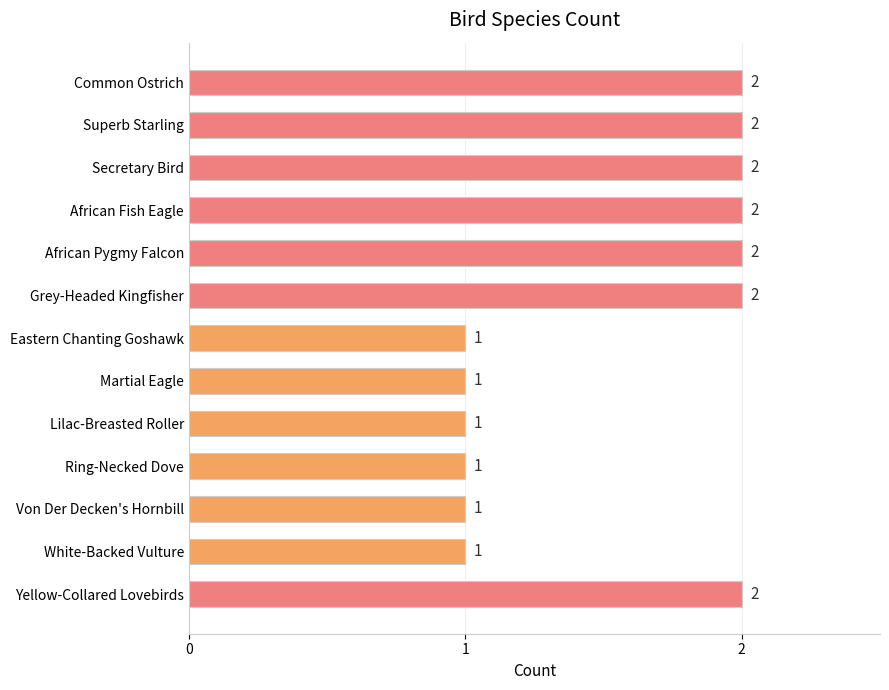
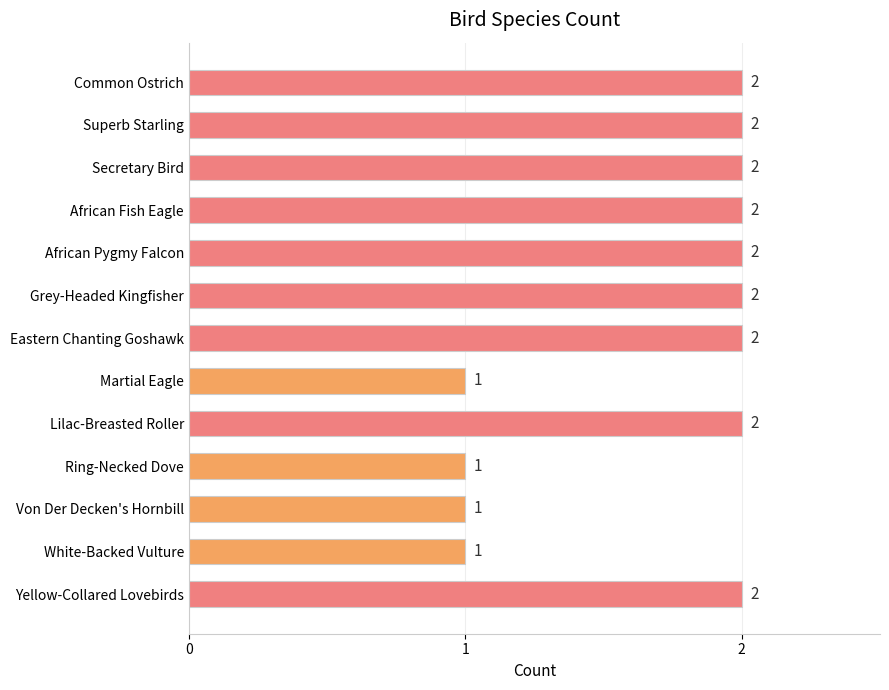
  {
    "Common Ostrich": 2,
    "Superb Starling": 2,
    "Secretary Bird": 2,
    "African Fish Eagle": 2,
    "African Pygmy Falcon": 2,
    "Grey-Headed Kingfisher": 2,
-   "Eastern Chanting Goshawk": 1,
+   "Eastern Chanting Goshawk": 2,
    "Martial Eagle": 1,
-   "Lilac-Breasted Roller": 1,
+   "Lilac-Breasted Roller": 2,
    "Ring-Necked Dove": 1,
    "Von Der Decken's Hornbill": 1,
    "White-Backed Vulture": 1,
    "Yellow-Collared Lovebirds": 2
  }
